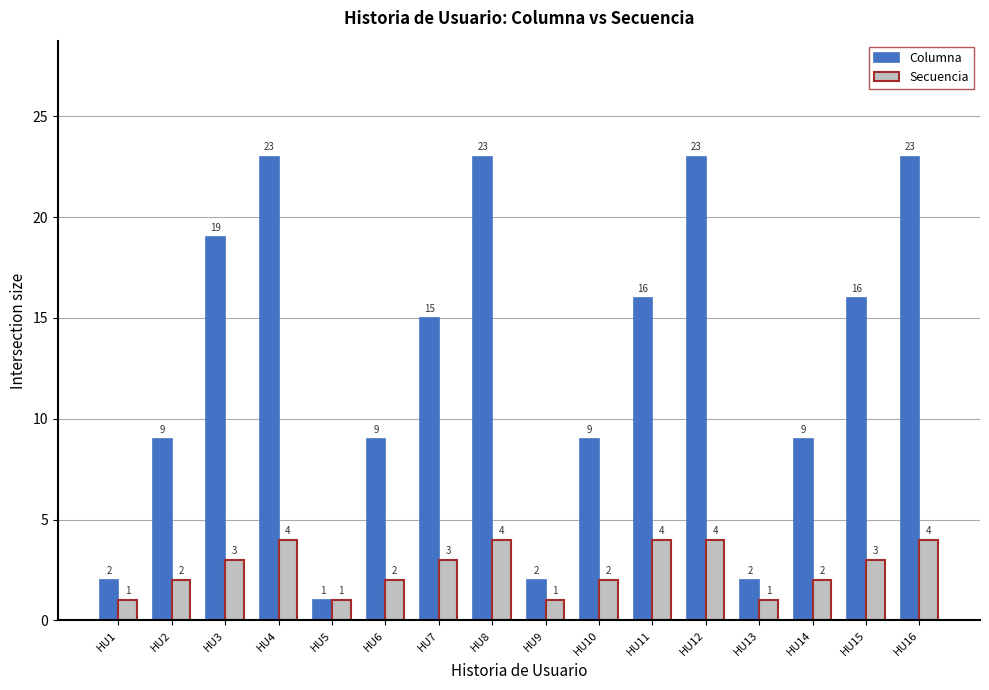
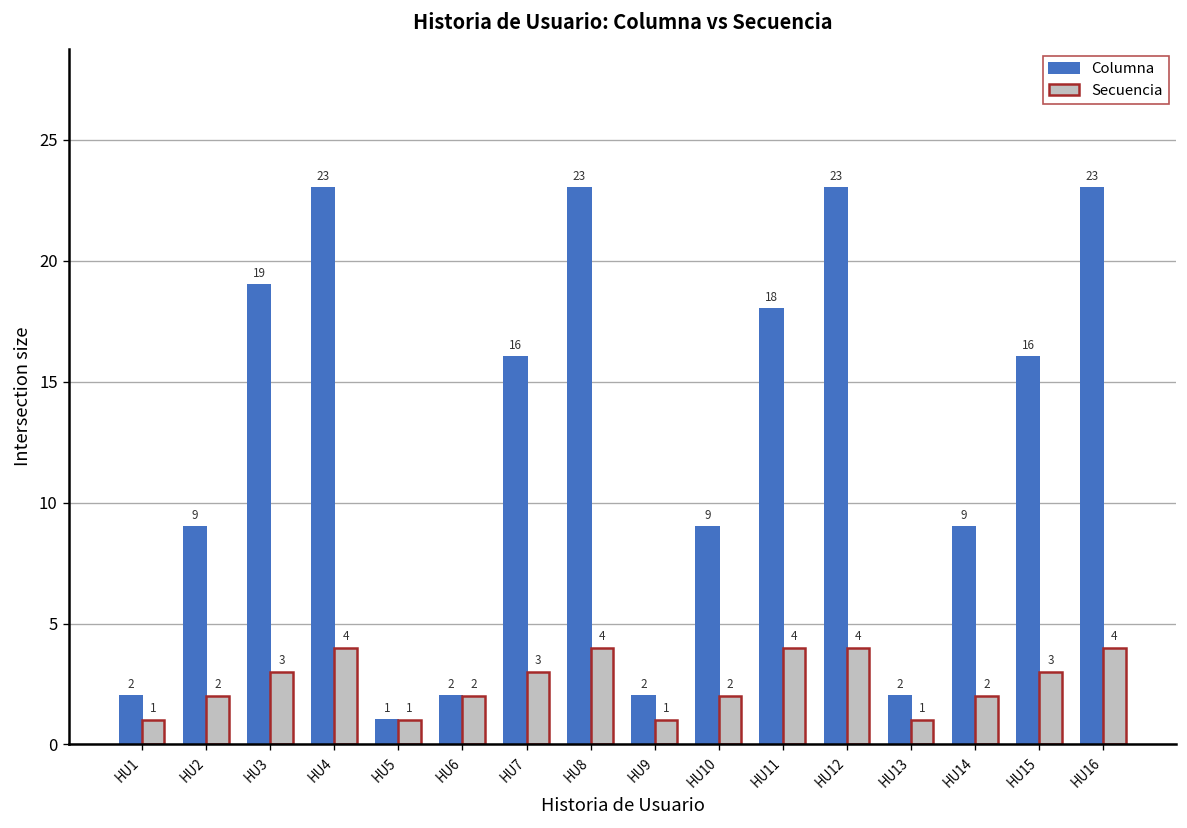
  {
    "Columna": {
      "HU1": 2,
      "HU2": 9,
      "HU3": 19,
      "HU4": 23,
      "HU5": 1,
-     "HU6": 9,
-     "HU7": 15,
+     "HU6": 2,
+     "HU7": 16,
      "HU8": 23,
      "HU9": 2,
      "HU10": 9,
-     "HU11": 16,
+     "HU11": 18,
      "HU12": 23,
      "HU13": 2,
      "HU14": 9,
      "HU15": 16,
      "HU16": 23
    },
    "Secuencia": {
      "HU1": 1,
      "HU2": 2,
      "HU3": 3,
      "HU4": 4,
      "HU5": 1,
      "HU6": 2,
      "HU7": 3,
      "HU8": 4,
      "HU9": 1,
      "HU10": 2,
      "HU11": 4,
      "HU12": 4,
      "HU13": 1,
      "HU14": 2,
      "HU15": 3,
      "HU16": 4
    }
  }
